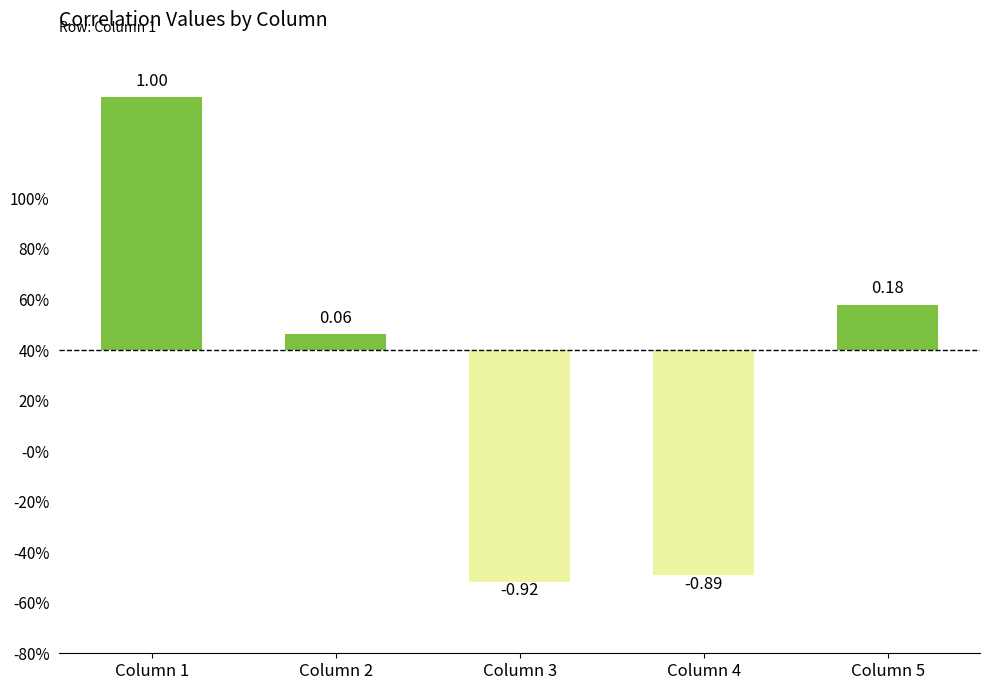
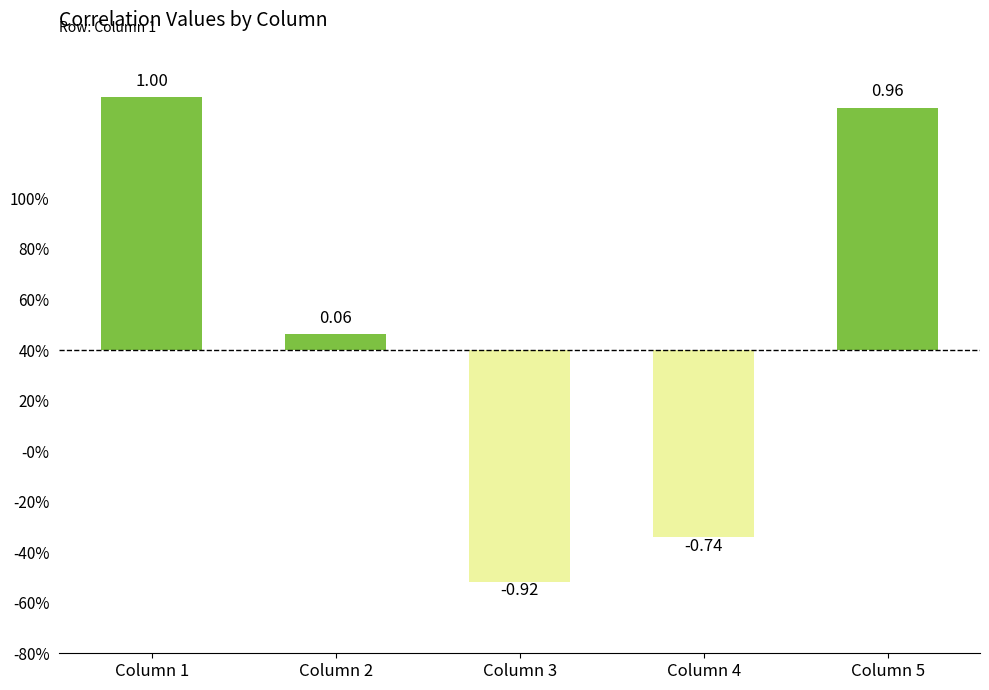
  {
    "Column 1": 1.00,
    "Column 2": 0.06,
    "Column 3": -0.92,
-   "Column 4": -0.89,
-   "Column 5": 0.18
+   "Column 4": -0.74,
+   "Column 5": 0.96
  }
